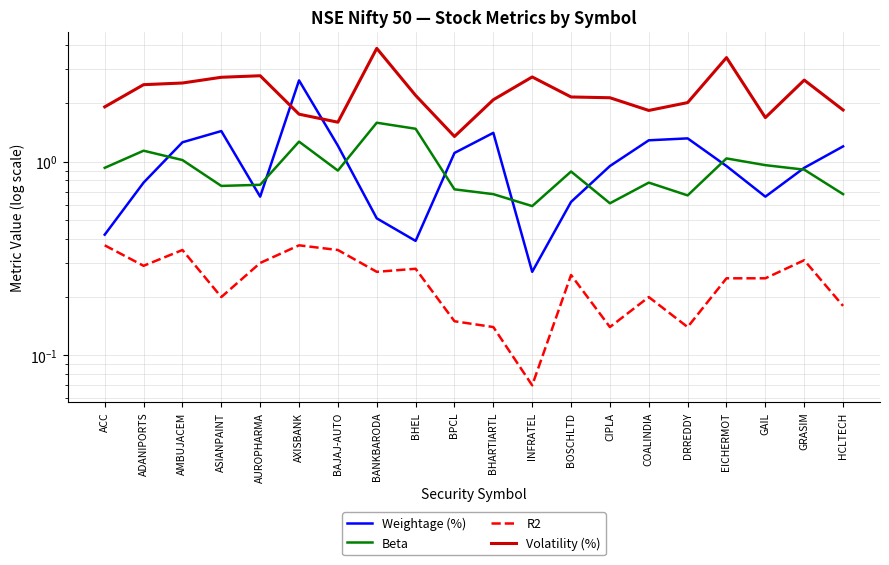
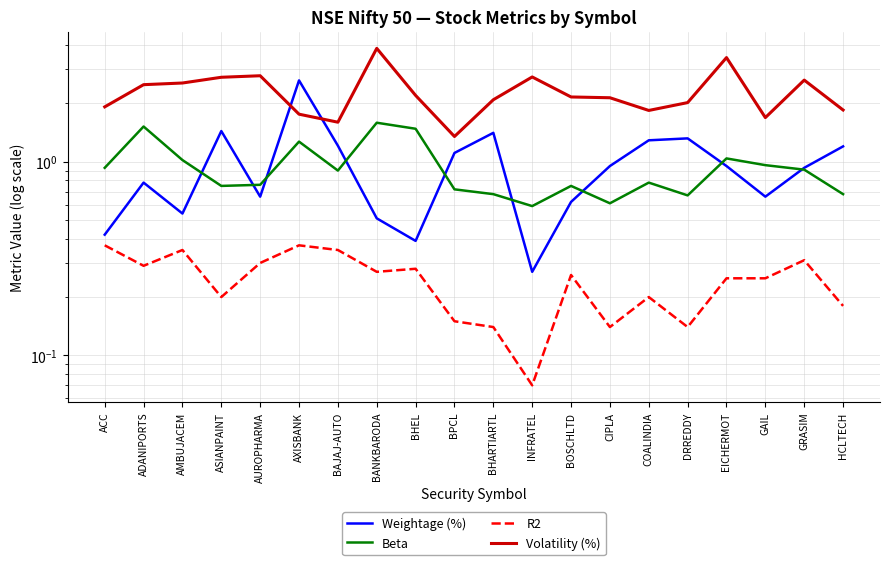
  {
    "Weightage (%)": {
      "ACC": 0.42,
      "ADANIPORTS": 0.78,
-     "AMBUJACEM": 1.3,
+     "AMBUJACEM": 0.54,
      "ASIANPAINT": 1.4,
      "AUROPHARMA": 0.66,
      "AXISBANK": 2.6,
      "BAJAJ-AUTO": 1.2,
      "BANKBARODA": 0.51,
      "BHEL": 0.39,
      "BPCL": 1.1,
      "BHARTIARTL": 1.4,
      "INFRATEL": 0.27,
      "BOSCHLTD": 0.62,
      "CIPLA": 1.0,
      "COALINDIA": 1.3,
      "DRREDDY": 1.3,
      "EICHERMOT": 1.0,
      "GAIL": 0.66,
      "HCLTECH": 1.2
    },
    "Beta": {
      "ACC": 0.9,
-     "ADANIPORTS": 1.1,
+     "ADANIPORTS": 1.5,
      "AMBUJACEM": 1.0,
      "ASIANPAINT": 0.75,
      "AUROPHARMA": 0.76,
      "AXISBANK": 1.3,
      "BAJAJ-AUTO": 0.9,
      "BANKBARODA": 1.6,
      "BHEL": 1.5,
      "BPCL": 0.72,
      "BHARTIARTL": 0.68,
      "INFRATEL": 0.59,
-     "BOSCHLTD": 0.9,
+     "BOSCHLTD": 0.75,
      "CIPLA": 0.61,
      "COALINDIA": 0.78,
      "DRREDDY": 0.67,
      "EICHERMOT": 1.0,
      "GAIL": 1.0,
      "HCLTECH": 0.68
    }
  }
